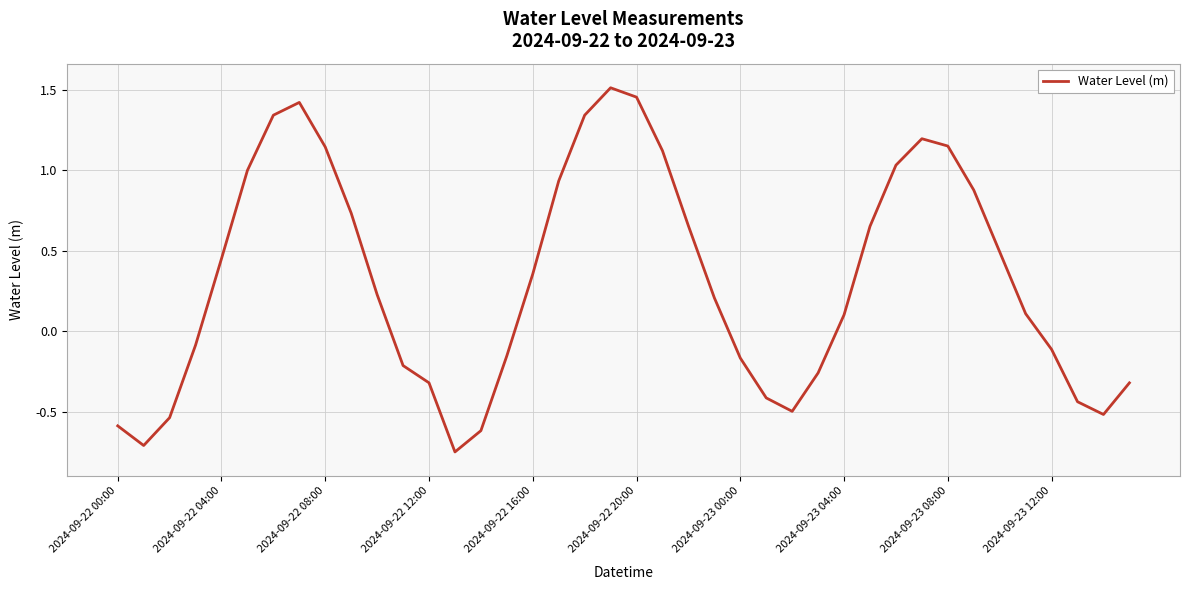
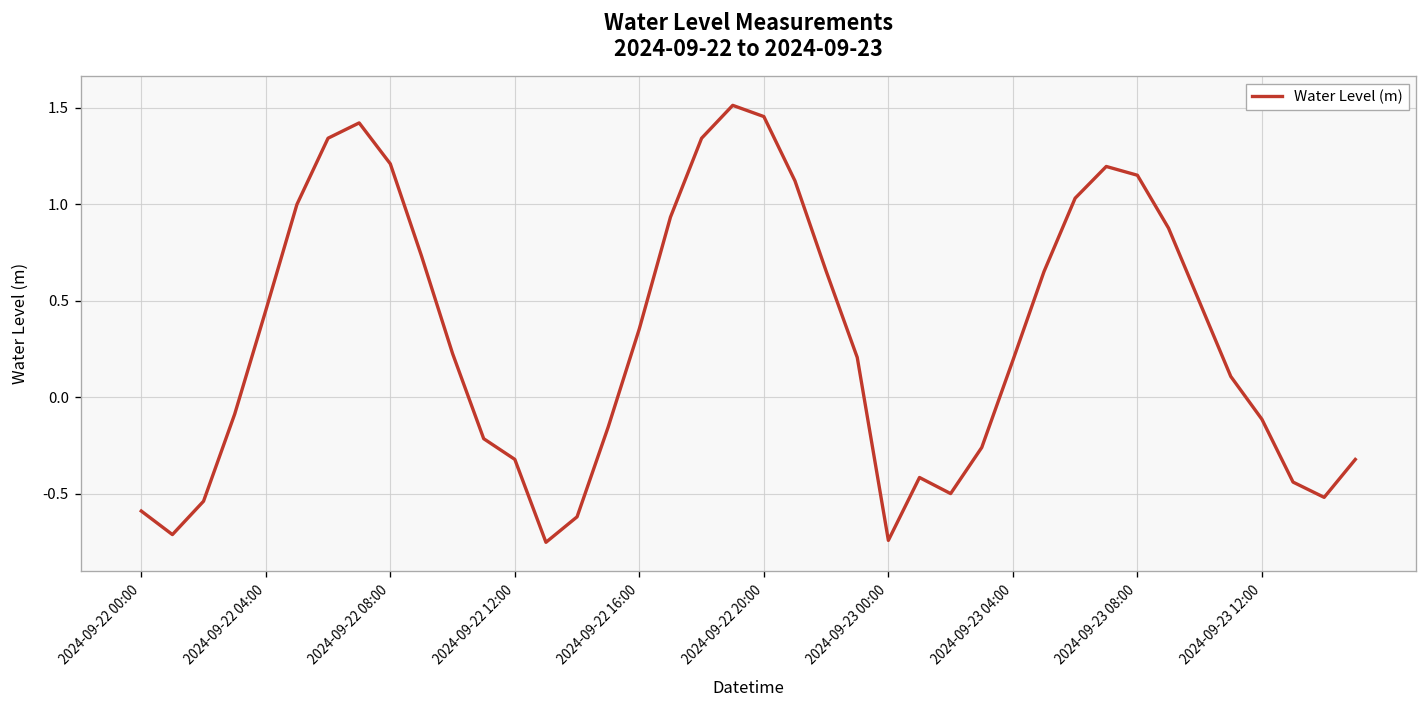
  {
    "2024-09-22 00:00": -0.59,
    "2024-09-22 04:00": 0.45,
-   "2024-09-22 08:00": 1.15,
+   "2024-09-22 08:00": 1.21,
    "2024-09-22 12:00": -0.32,
    "2024-09-22 16:00": 0.36,
    "2024-09-22 20:00": 1.46,
-   "2024-09-23 00:00": -0.17,
-   "2024-09-23 04:00": 0.10,
+   "2024-09-23 00:00": -0.74,
+   "2024-09-23 04:00": 0.19,
    "2024-09-23 08:00": 1.15,
    "2024-09-23 12:00": -0.11
  }
